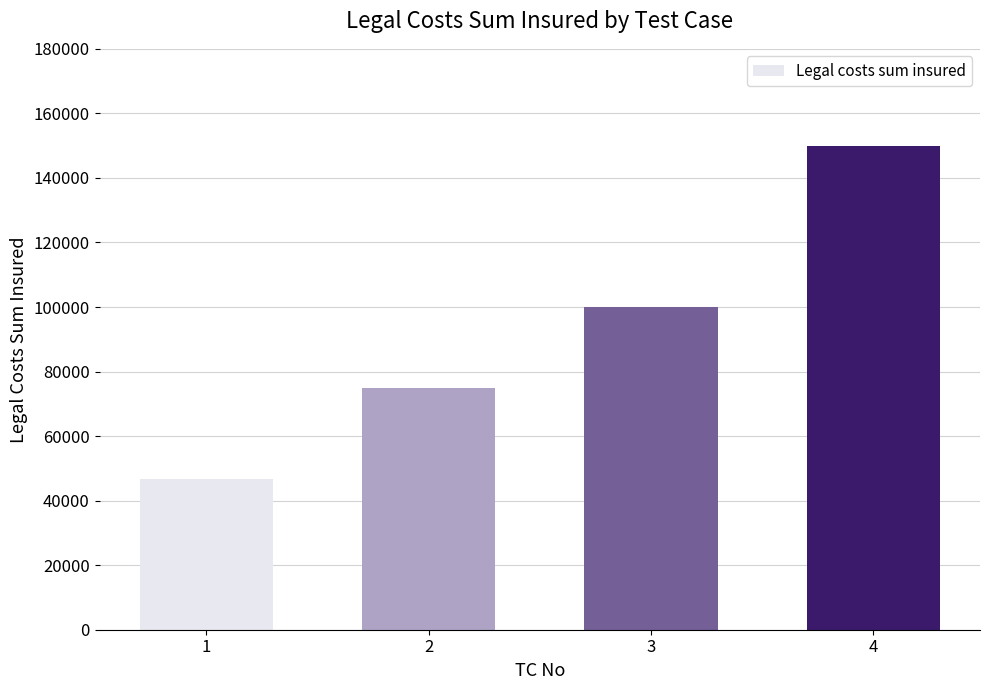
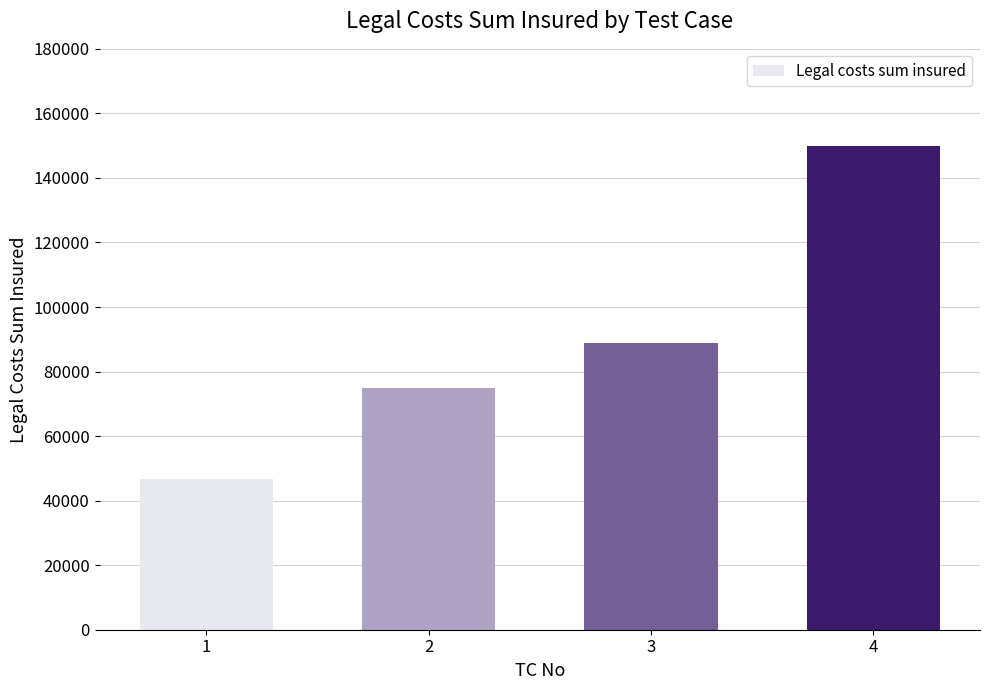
  {
    "1": 47000,
    "2": 75000,
-   "3": 100000,
+   "3": 89000,
    "4": 150000
  }
